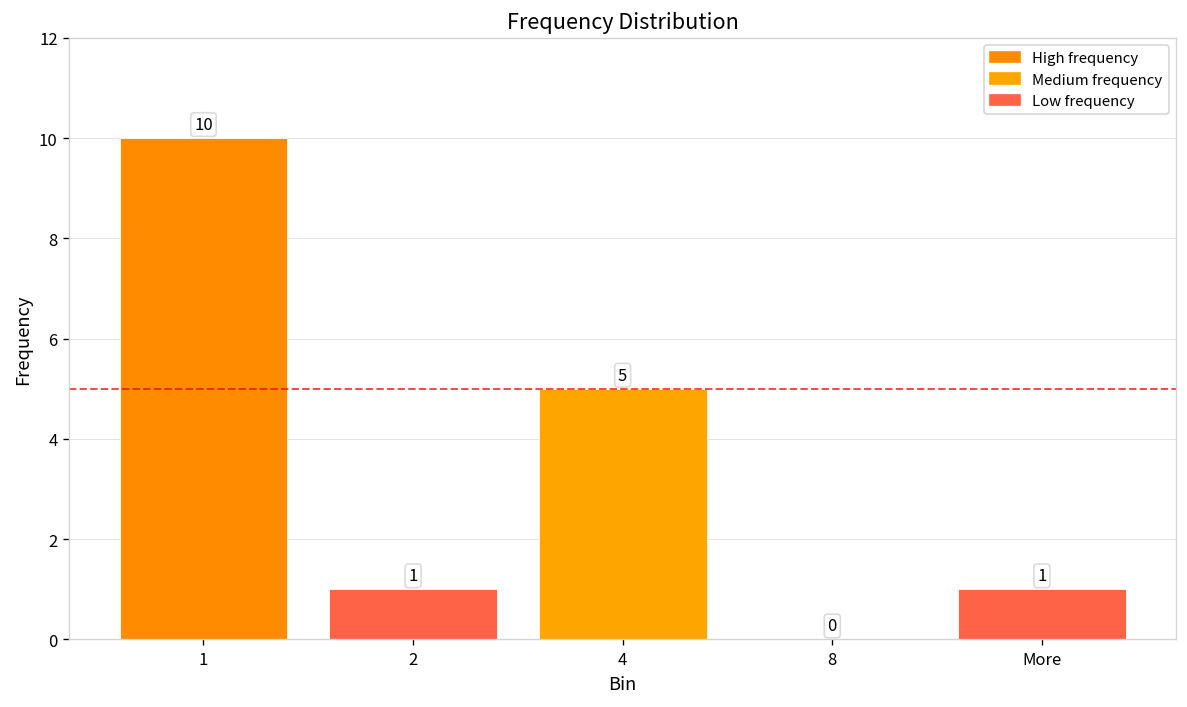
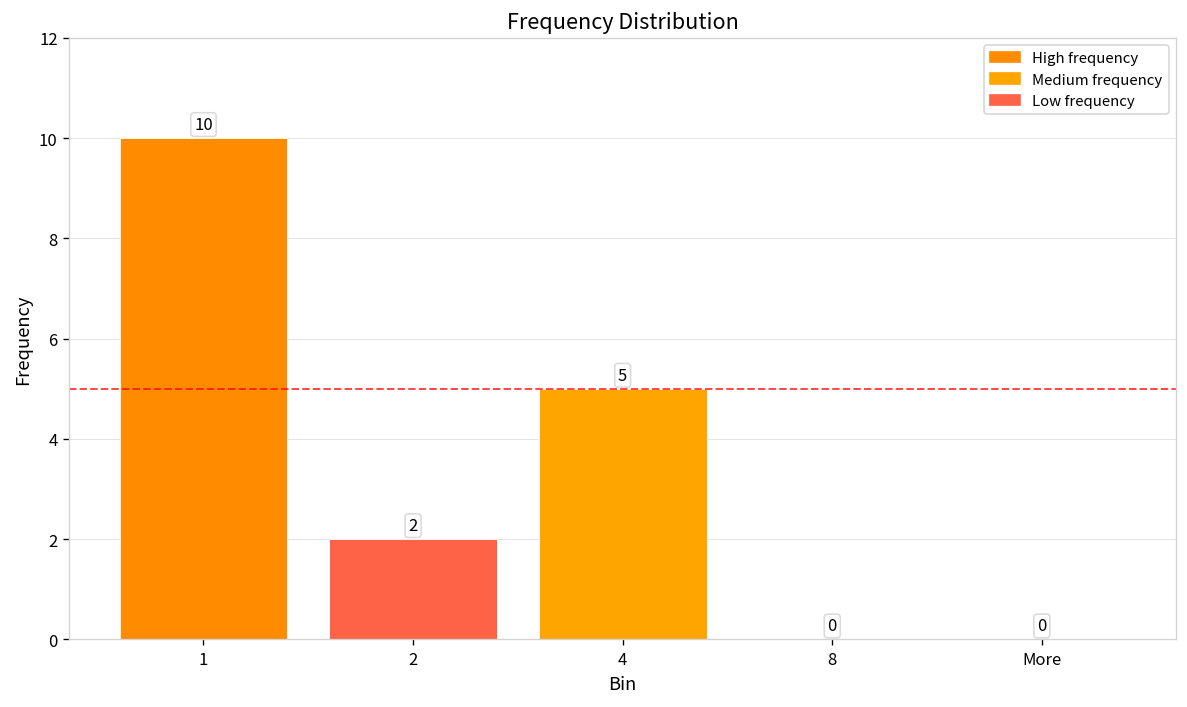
  {
-   "2": 1,
-   "More": 1
+   "2": 2,
+   "More": 0
  }
